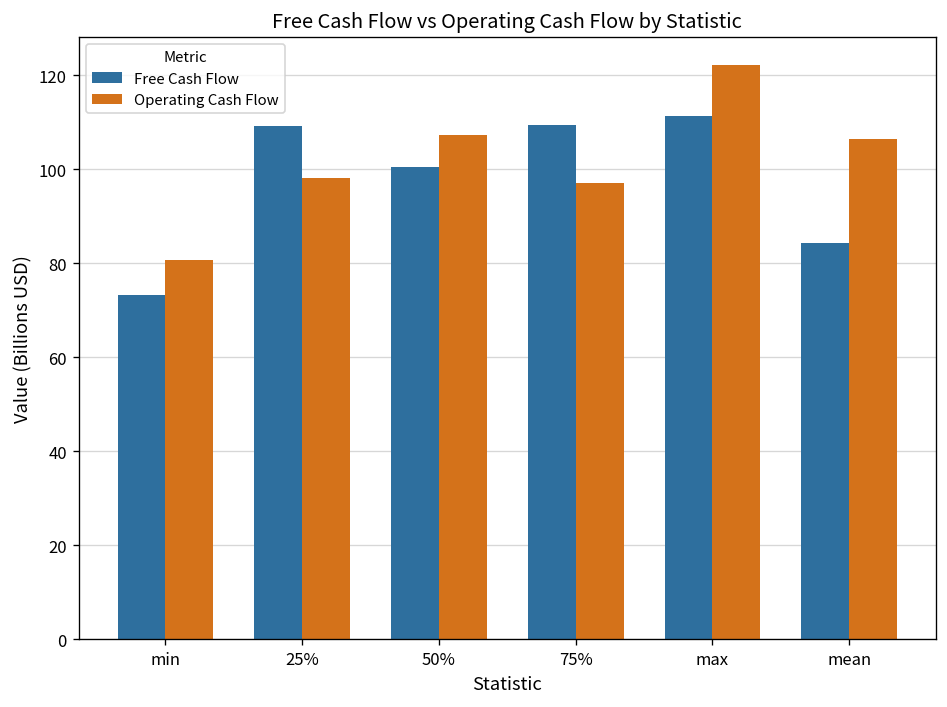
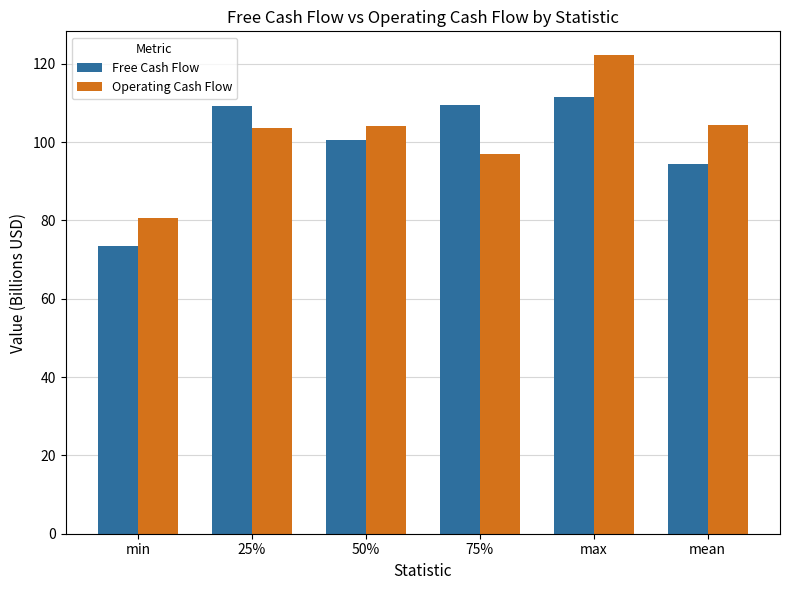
  {
    "Free Cash Flow": {
      "min": 73,
      "25%": 109,
      "50%": 100,
      "75%": 109,
      "max": 111,
-     "mean": 84
+     "mean": 94
    },
    "Operating Cash Flow": {
      "min": 81,
-     "25%": 98,
-     "50%": 107,
+     "25%": 104,
+     "50%": 104,
      "75%": 97,
      "max": 122,
-     "mean": 106
+     "mean": 104
    }
  }
